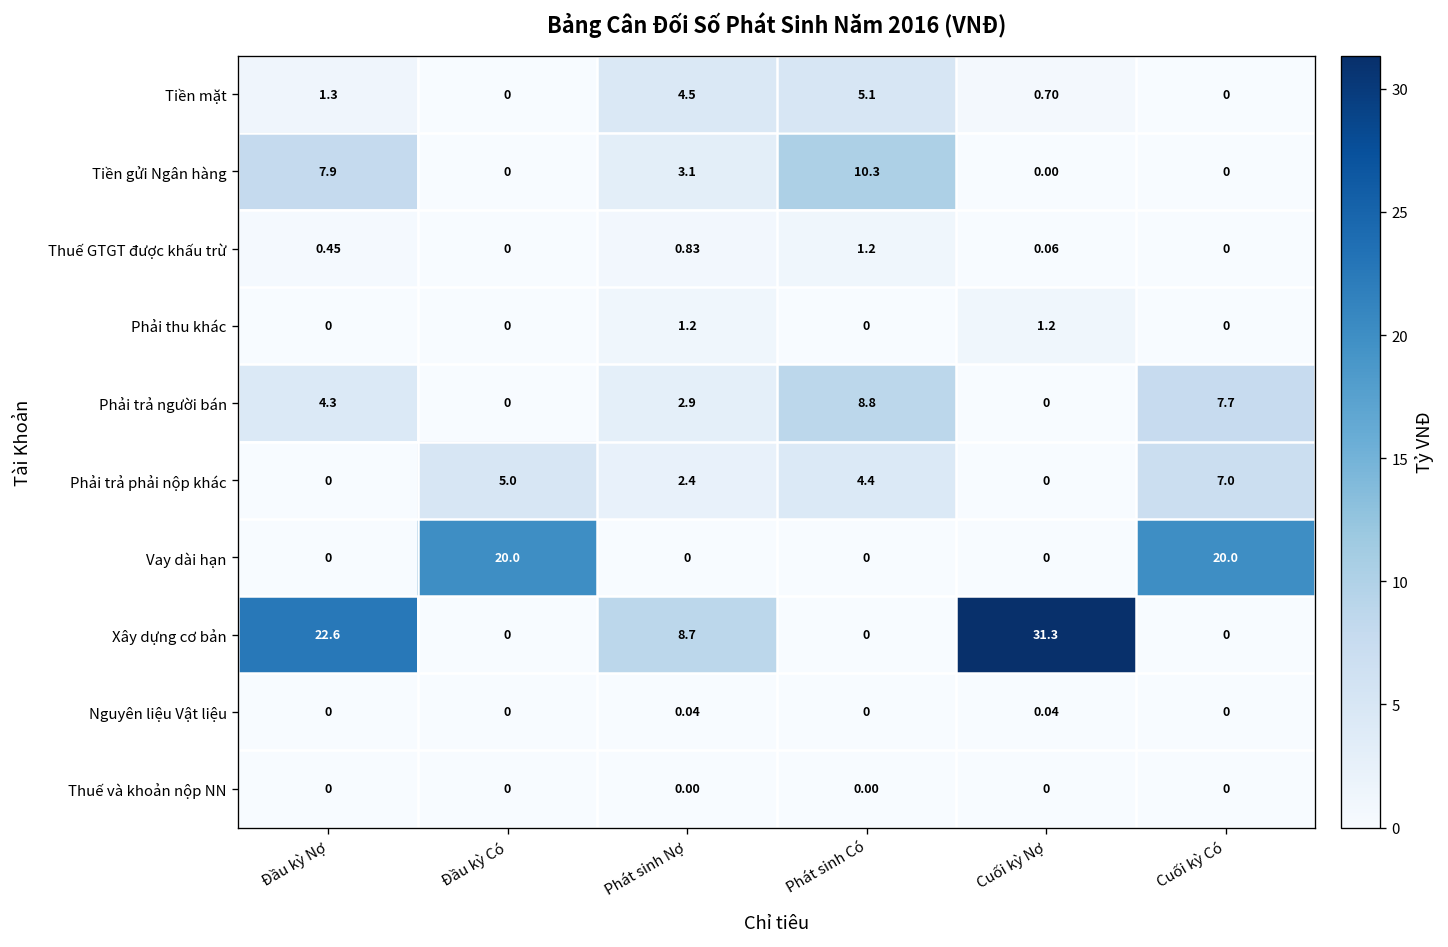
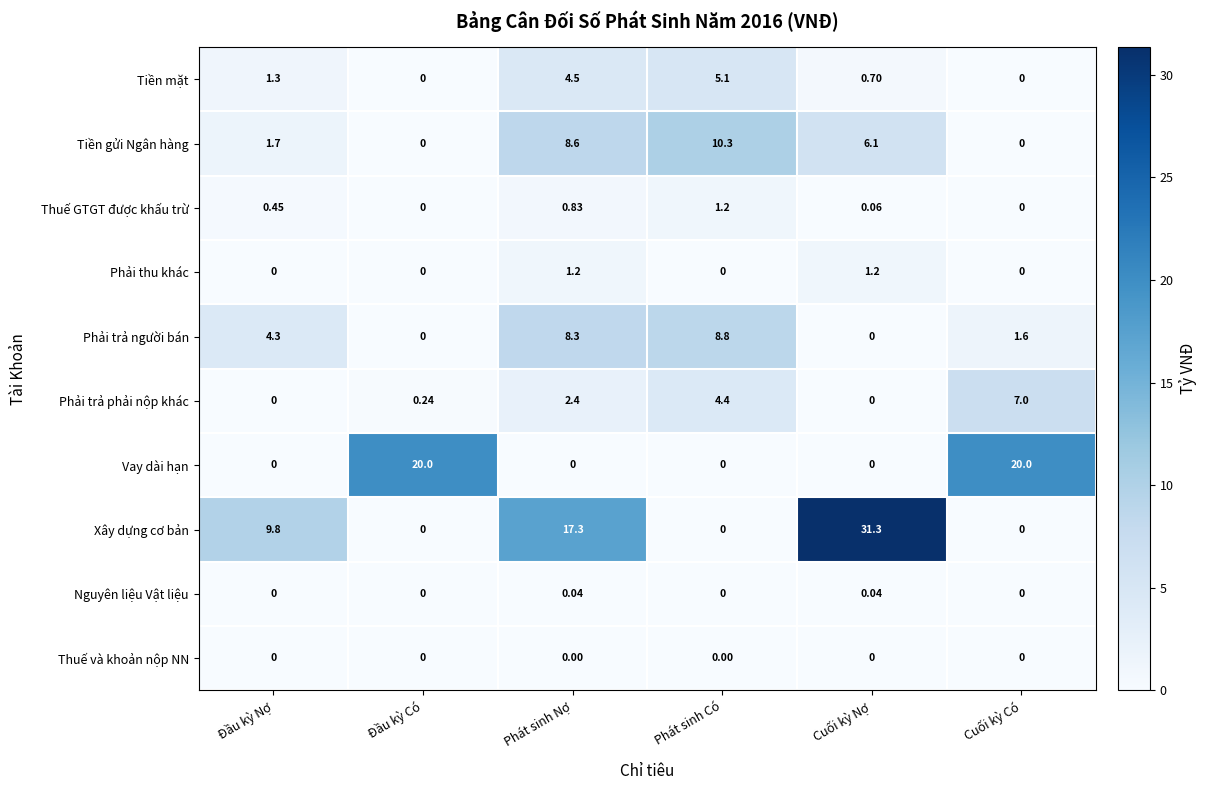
  {
    "Tiền mặt": {
      "Đầu kỳ Nợ": 1.3,
      "Đầu kỳ Có": 0,
      "Phát sinh Nợ": 4.5,
      "Phát sinh Có": 5.1,
      "Cuối kỳ Nợ": 0.70,
      "Cuối kỳ Có": 0
    },
    "Tiền gửi Ngân hàng": {
-     "Đầu kỳ Nợ": 7.9,
+     "Đầu kỳ Nợ": 1.7,
      "Đầu kỳ Có": 0,
-     "Phát sinh Nợ": 3.1,
+     "Phát sinh Nợ": 8.6,
      "Phát sinh Có": 10.3,
-     "Cuối kỳ Nợ": 0.00,
+     "Cuối kỳ Nợ": 6.1,
      "Cuối kỳ Có": 0
    },
    "Thuế GTGT được khấu trừ": {
      "Đầu kỳ Nợ": 0.45,
      "Đầu kỳ Có": 0,
      "Phát sinh Nợ": 0.83,
      "Phát sinh Có": 1.2,
      "Cuối kỳ Nợ": 0.06,
      "Cuối kỳ Có": 0
    },
    "Phải thu khác": {
      "Đầu kỳ Nợ": 0,
      "Đầu kỳ Có": 0,
      "Phát sinh Nợ": 1.2,
      "Phát sinh Có": 0,
      "Cuối kỳ Nợ": 1.2,
      "Cuối kỳ Có": 0
    },
    "Phải trả người bán": {
      "Đầu kỳ Nợ": 4.3,
      "Đầu kỳ Có": 0,
-     "Phát sinh Nợ": 2.9,
+     "Phát sinh Nợ": 8.3,
      "Phát sinh Có": 8.8,
      "Cuối kỳ Nợ": 0,
-     "Cuối kỳ Có": 7.7
+     "Cuối kỳ Có": 1.6
    },
    "Phải trả phải nộp khác": {
      "Đầu kỳ Nợ": 0,
-     "Đầu kỳ Có": 5.0,
+     "Đầu kỳ Có": 0.24,
      "Phát sinh Nợ": 2.4,
      "Phát sinh Có": 4.4,
      "Cuối kỳ Nợ": 0,
      "Cuối kỳ Có": 7.0
    },
    "Vay dài hạn": {
      "Đầu kỳ Nợ": 0,
      "Đầu kỳ Có": 20.0,
      "Phát sinh Nợ": 0,
      "Phát sinh Có": 0,
      "Cuối kỳ Nợ": 0,
      "Cuối kỳ Có": 20.0
    },
    "Xây dựng cơ bản": {
-     "Đầu kỳ Nợ": 22.6,
+     "Đầu kỳ Nợ": 9.8,
      "Đầu kỳ Có": 0,
-     "Phát sinh Nợ": 8.7,
+     "Phát sinh Nợ": 17.3,
      "Phát sinh Có": 0,
      "Cuối kỳ Nợ": 31.3,
      "Cuối kỳ Có": 0
    },
    "Nguyên liệu Vật liệu": {
      "Đầu kỳ Nợ": 0,
      "Đầu kỳ Có": 0,
      "Phát sinh Nợ": 0.04,
      "Phát sinh Có": 0,
      "Cuối kỳ Nợ": 0.04,
      "Cuối kỳ Có": 0
    },
    "Thuế và khoản nộp NN": {
      "Đầu kỳ Nợ": 0,
      "Đầu kỳ Có": 0,
      "Phát sinh Nợ": 0.00,
      "Phát sinh Có": 0.00,
      "Cuối kỳ Nợ": 0,
      "Cuối kỳ Có": 0
    }
  }
